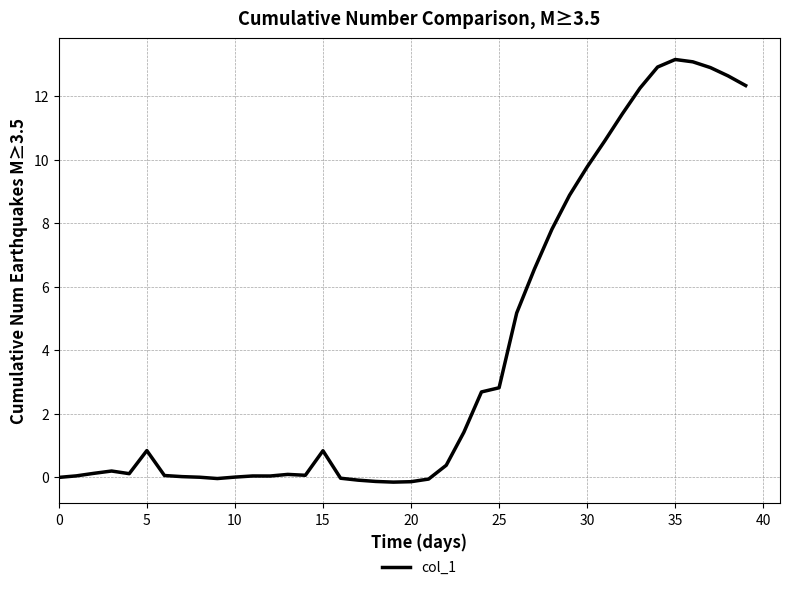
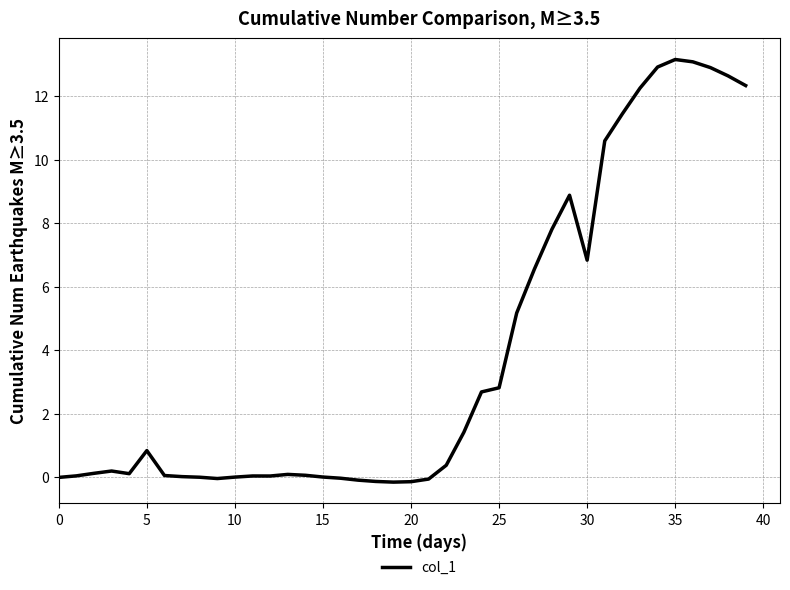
  {
    "0": 0.0,
    "5": 0.8,
    "10": 0.0,
-   "15": 0.8,
+   "15": 0.0,
    "20": -0.1,
    "25": 2.8,
-   "30": 9.8,
+   "30": 6.8,
    "35": 13.1
  }
